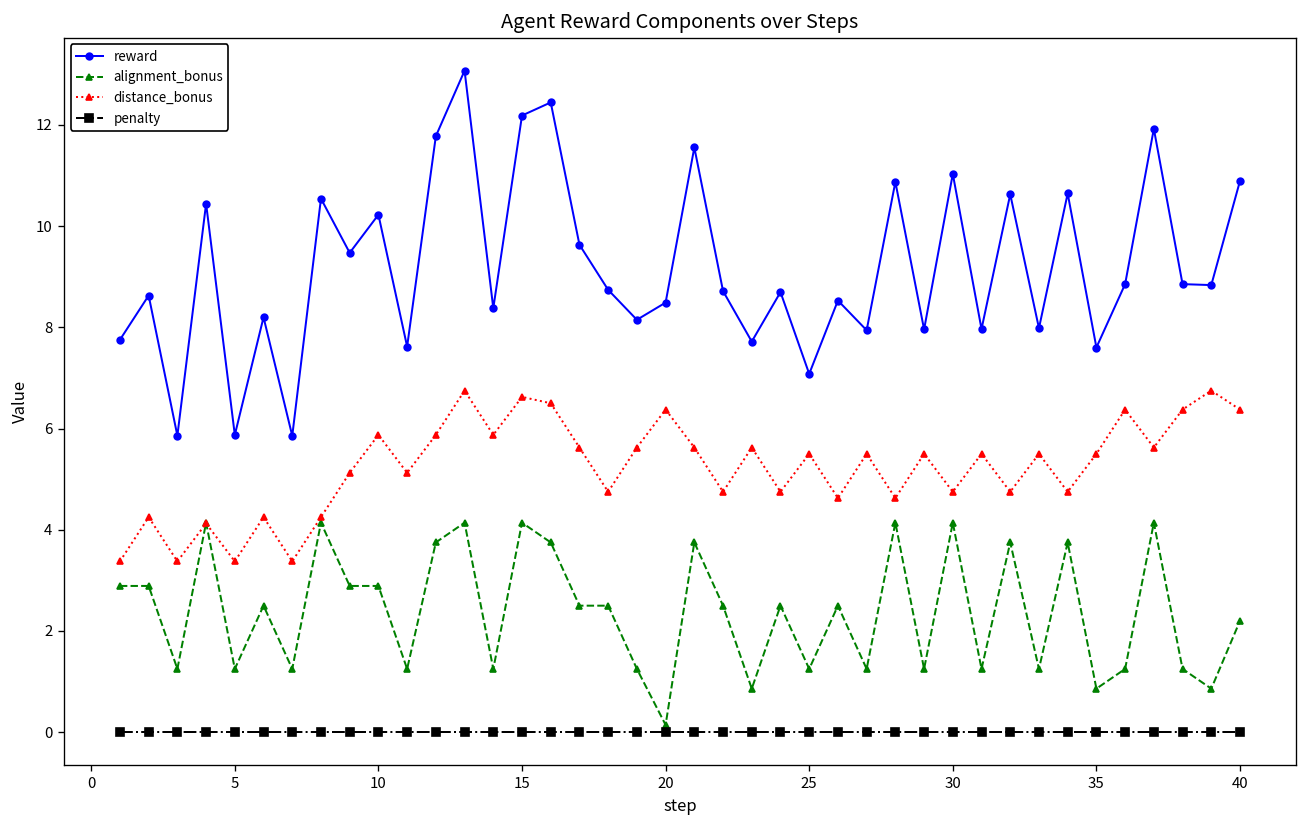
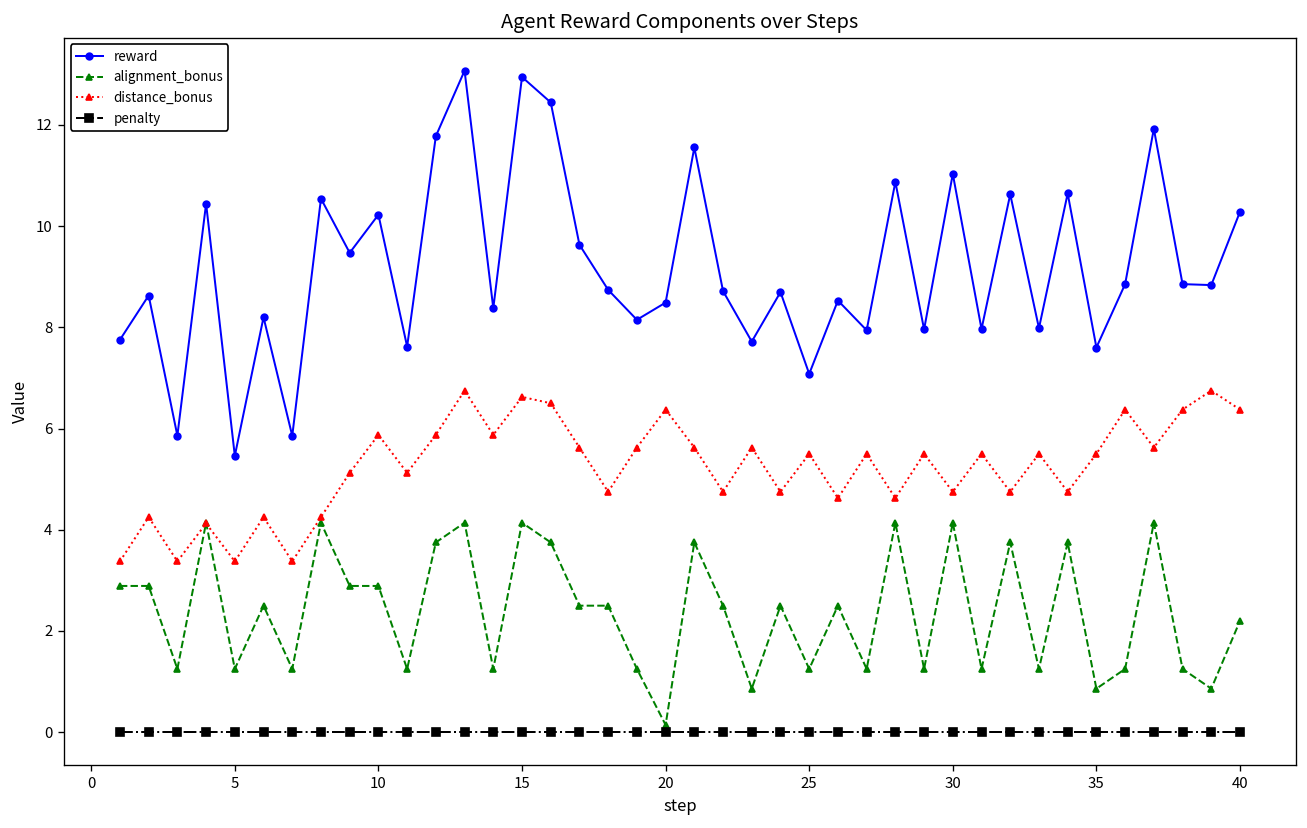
  {
    "reward": {
-     "5": 5.9,
+     "5": 5.5,
      "10": 10.2,
-     "15": 12.2,
+     "15": 12.9,
      "20": 8.5,
      "25": 7.1,
      "30": 11.0,
      "35": 7.6,
-     "40": 10.9
+     "40": 10.3
    },
    "alignment_bonus": {
      "5": 1.3,
      "10": 2.9,
      "15": 4.1,
      "20": 0.1,
      "25": 1.3,
      "30": 4.1,
      "35": 0.9,
      "40": 2.2
    },
    "distance_bonus": {
      "5": 3.4,
      "10": 5.9,
      "15": 6.6,
      "20": 6.4,
      "25": 5.5,
      "30": 4.7,
      "35": 5.5,
      "40": 6.4
    },
    "penalty": {
      "5": 0.0,
      "10": 0.0,
      "15": 0.0,
      "20": 0.0,
      "25": 0.0,
      "30": 0.0,
      "35": 0.0,
      "40": 0.0
    }
  }
